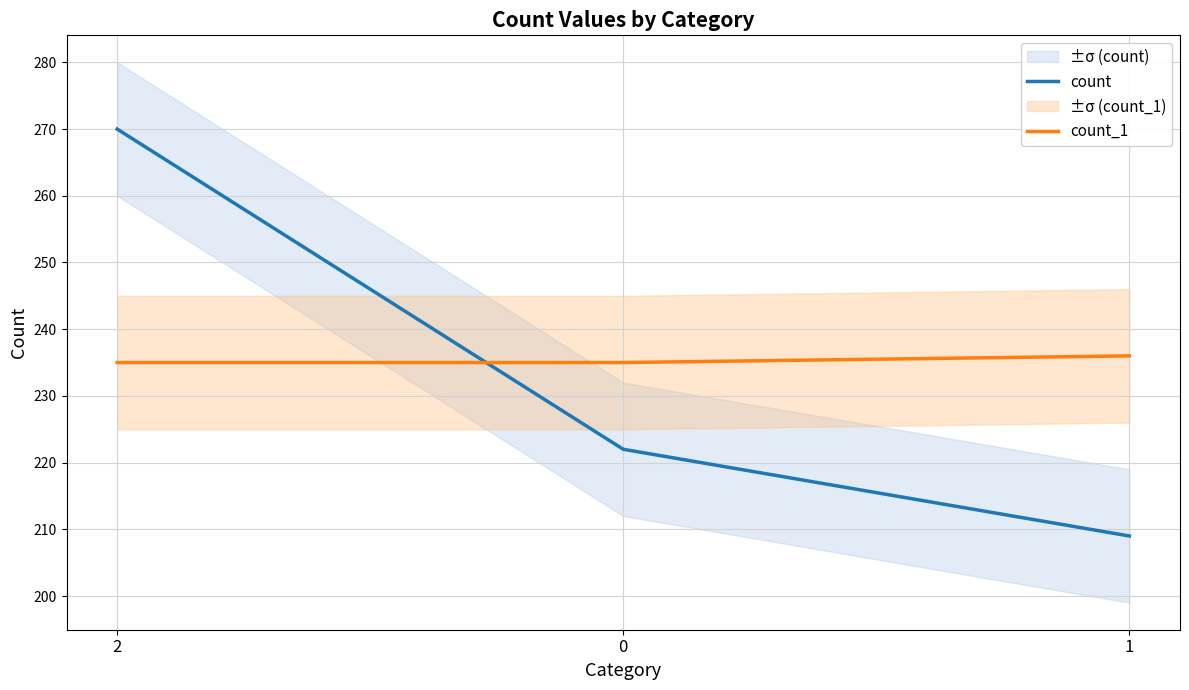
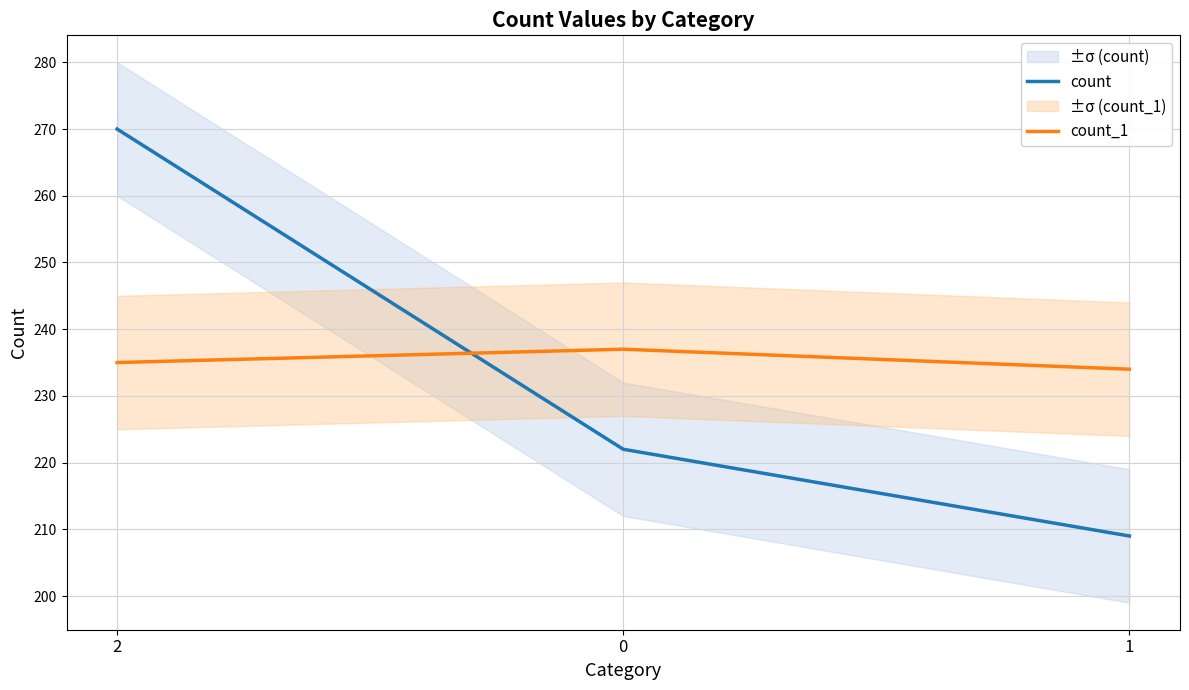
  {
    "count": {
      "2": 270,
      "0": 222,
      "1": 209
    },
    "count_1": {
      "2": 235,
-     "0": 235,
-     "1": 236
+     "0": 237,
+     "1": 234
    }
  }
